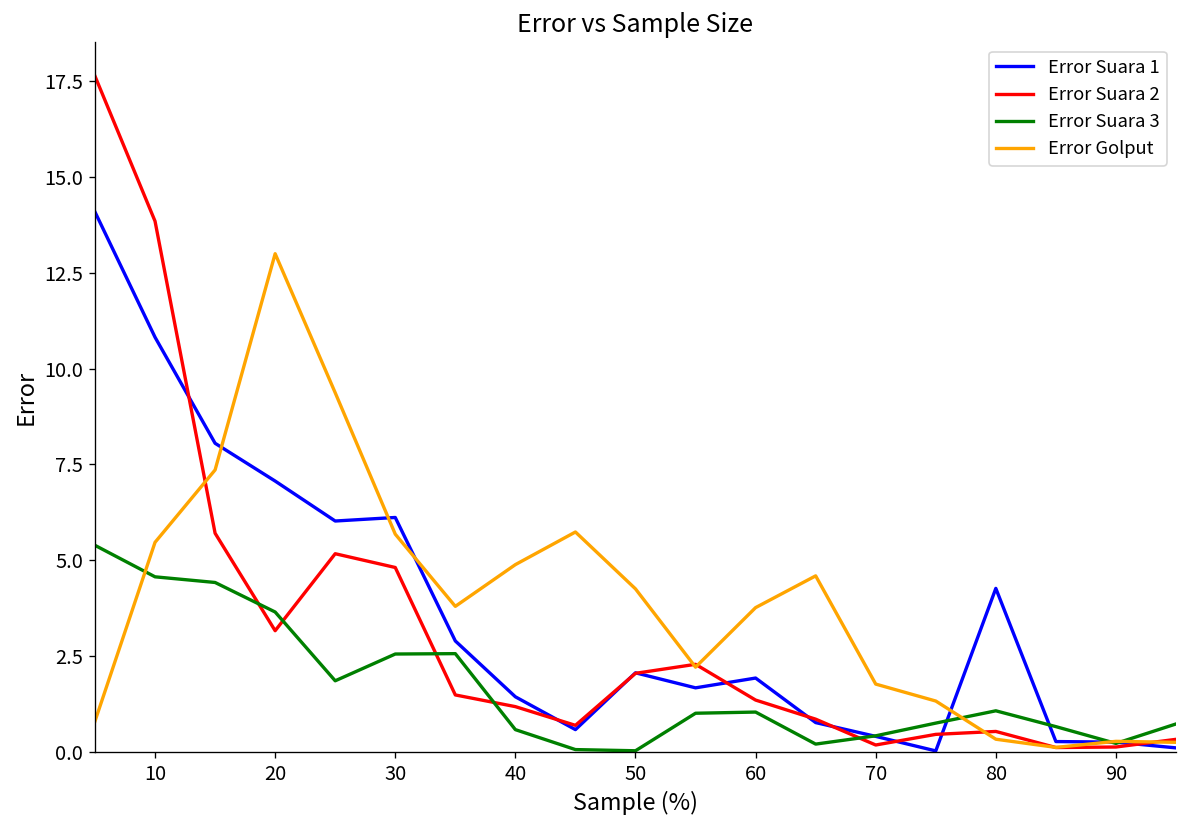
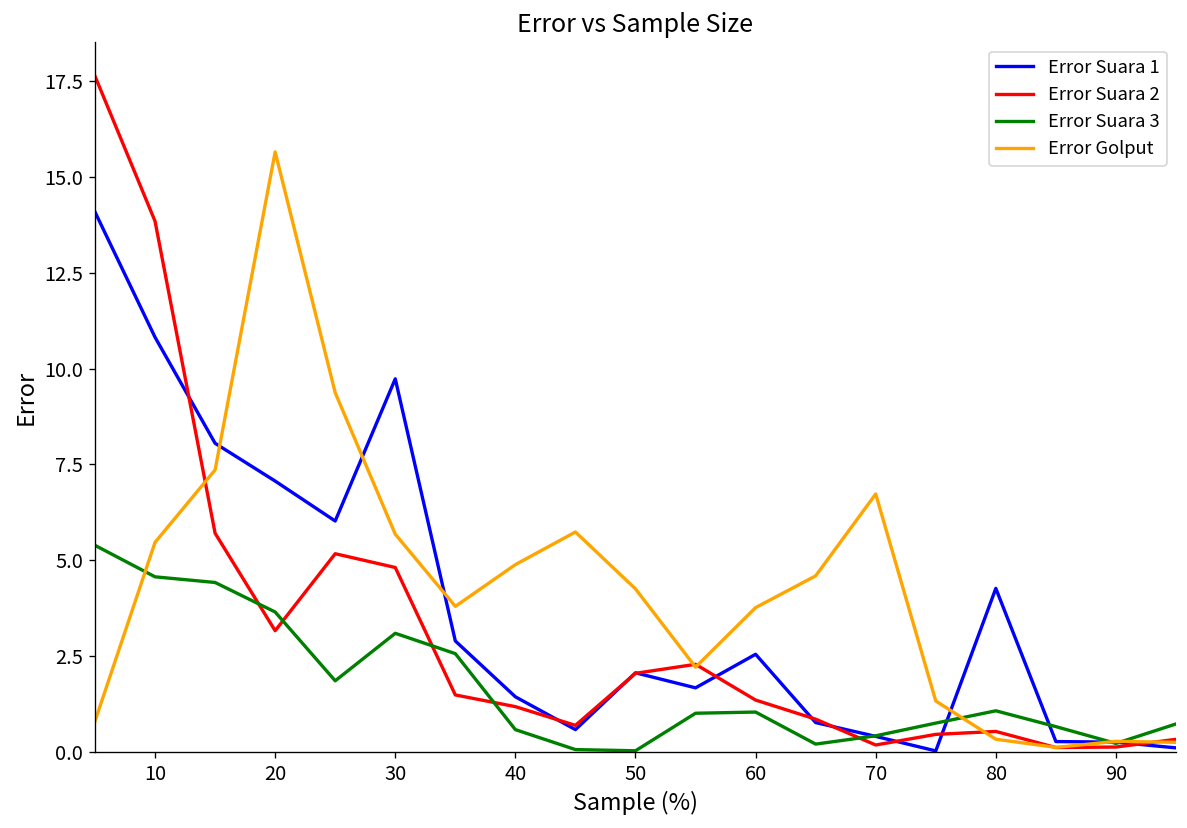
  {
    "Error Suara 1": {
      "10": 10.8,
      "20": 7.1,
-     "30": 6.1,
+     "30": 9.7,
      "40": 1.4,
-     "60": 1.9,
+     "60": 2.5,
      "80": 4.3
    },
    "Error Suara 2": {
      "10": 13.8,
      "20": 3.2,
      "30": 4.8,
      "40": 1.2,
      "60": 1.4,
      "70": 0.2,
      "80": 0.5,
      "90": 0.1
    },
    "Error Suara 3": {
      "10": 4.6,
      "20": 3.6,
-     "30": 2.6,
+     "30": 3.1,
      "40": 0.6,
      "50": 0.0,
      "60": 1.0,
      "80": 1.1
    },
    "Error Golput": {
      "10": 5.5,
-     "20": 13.0,
+     "20": 15.7,
      "30": 5.7,
      "40": 4.9,
      "50": 4.3,
      "60": 3.8,
-     "70": 1.8,
+     "70": 6.7,
      "80": 0.3
    }
  }
